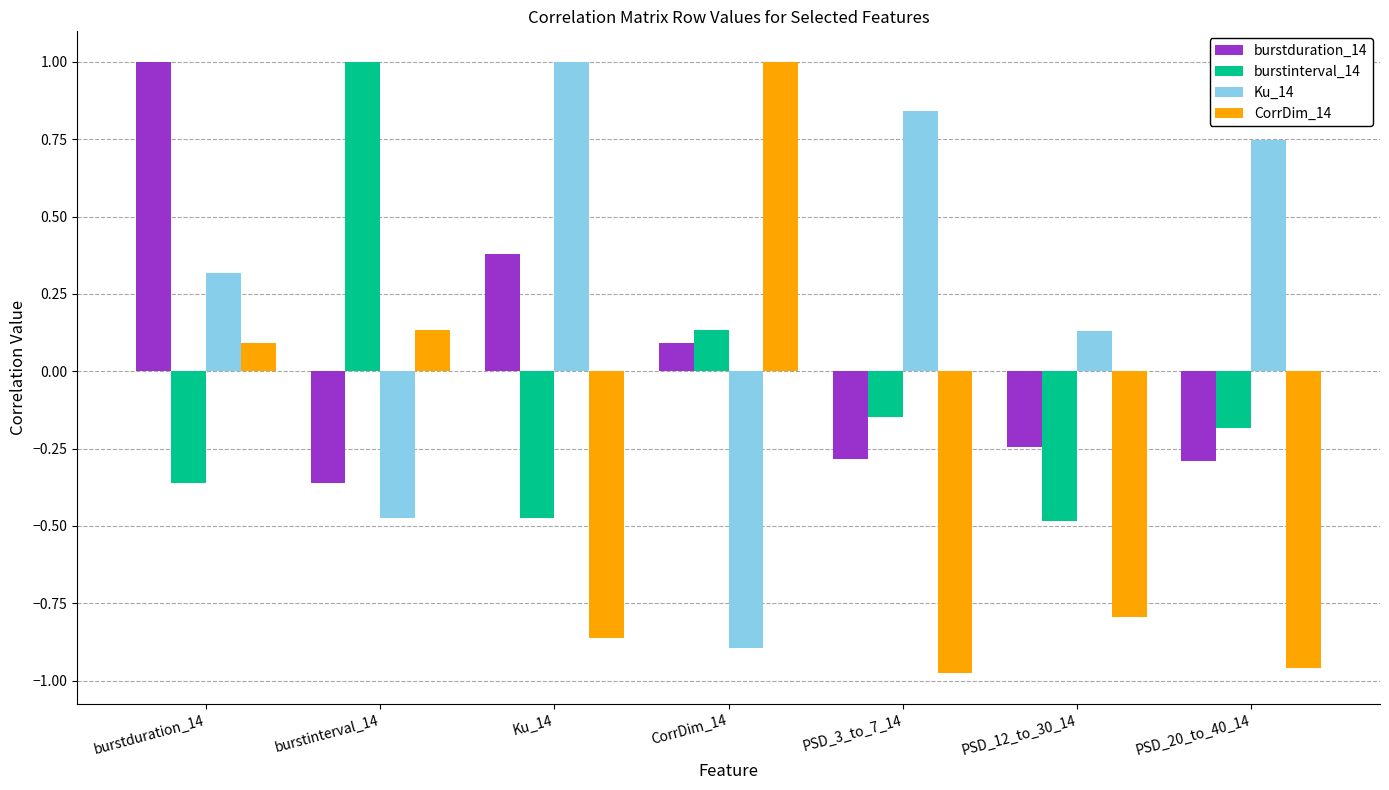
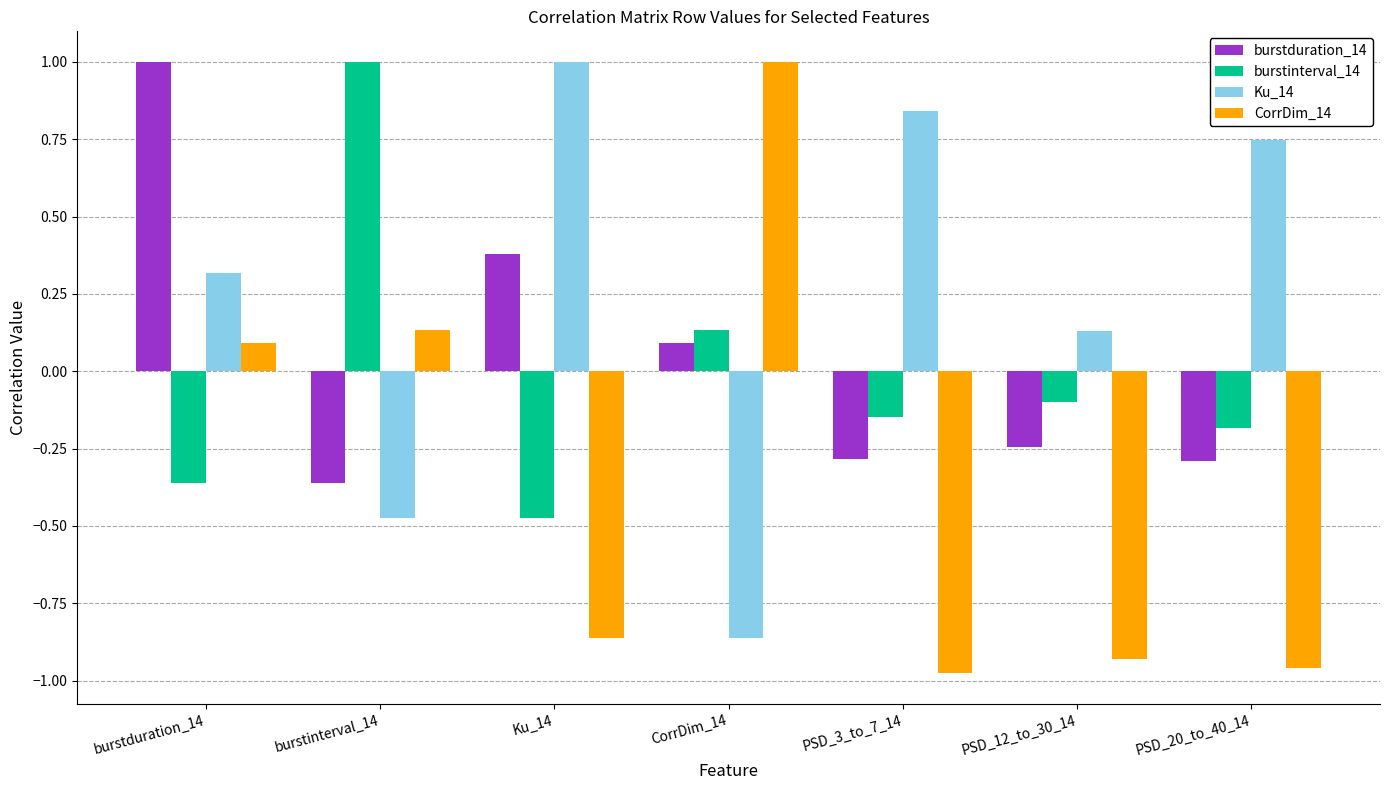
  {
    "burstduration_14": {
      "burstduration_14": 1.00,
      "burstinterval_14": -0.36,
      "Ku_14": 0.38,
      "CorrDim_14": 0.09,
      "PSD_3_to_7_14": -0.28,
      "PSD_12_to_30_14": -0.24,
      "PSD_20_to_40_14": -0.29
    },
    "burstinterval_14": {
      "burstduration_14": -0.36,
      "burstinterval_14": 1.00,
      "Ku_14": -0.47,
      "CorrDim_14": 0.13,
      "PSD_3_to_7_14": -0.15,
-     "PSD_12_to_30_14": -0.48,
+     "PSD_12_to_30_14": -0.10,
      "PSD_20_to_40_14": -0.18
    },
    "Ku_14": {
      "burstduration_14": 0.32,
      "burstinterval_14": -0.47,
      "Ku_14": 1.00,
-     "CorrDim_14": -0.89,
+     "CorrDim_14": -0.86,
      "PSD_3_to_7_14": 0.84,
      "PSD_12_to_30_14": 0.13,
      "PSD_20_to_40_14": 0.75
    },
    "CorrDim_14": {
      "burstduration_14": 0.09,
      "burstinterval_14": 0.13,
      "Ku_14": -0.86,
      "CorrDim_14": 1.00,
      "PSD_3_to_7_14": -0.98,
-     "PSD_12_to_30_14": -0.79,
+     "PSD_12_to_30_14": -0.93,
      "PSD_20_to_40_14": -0.96
    }
  }
